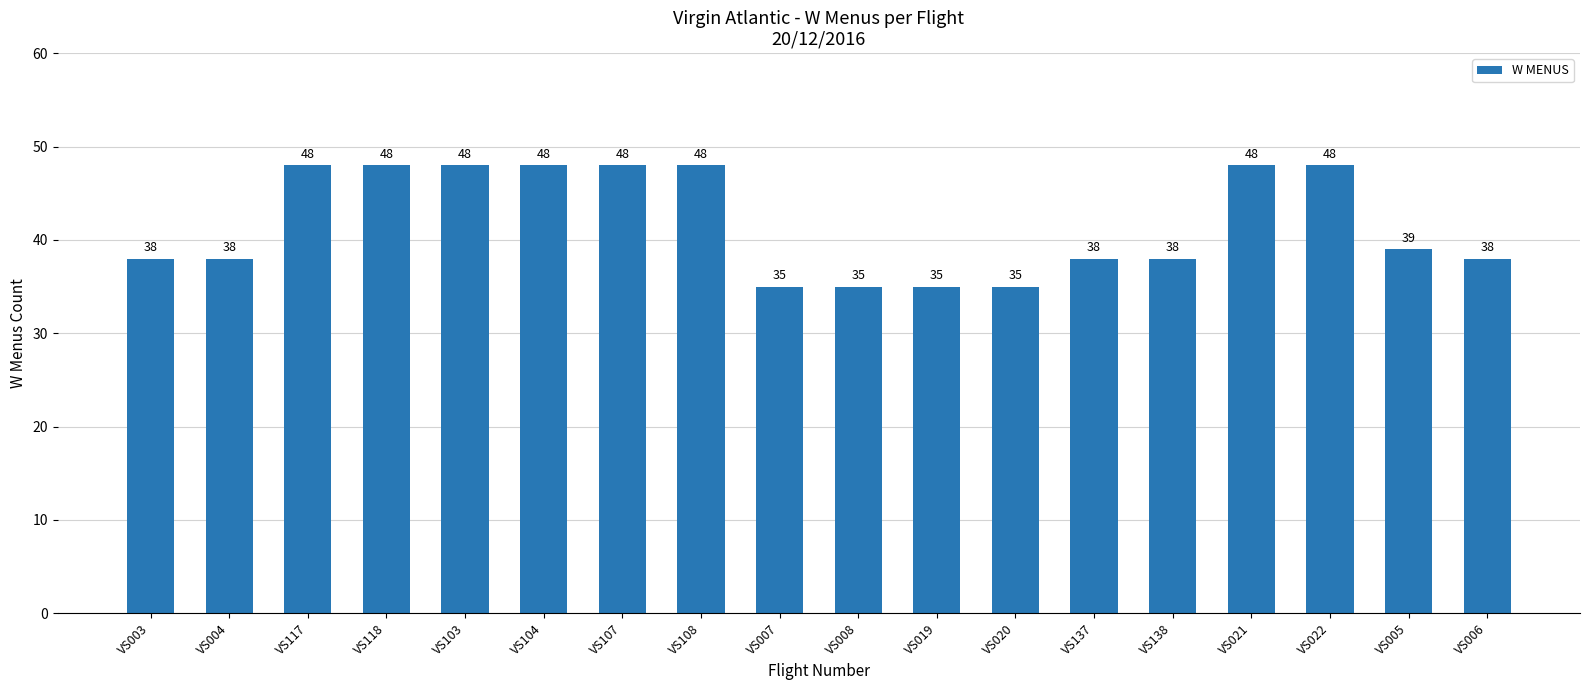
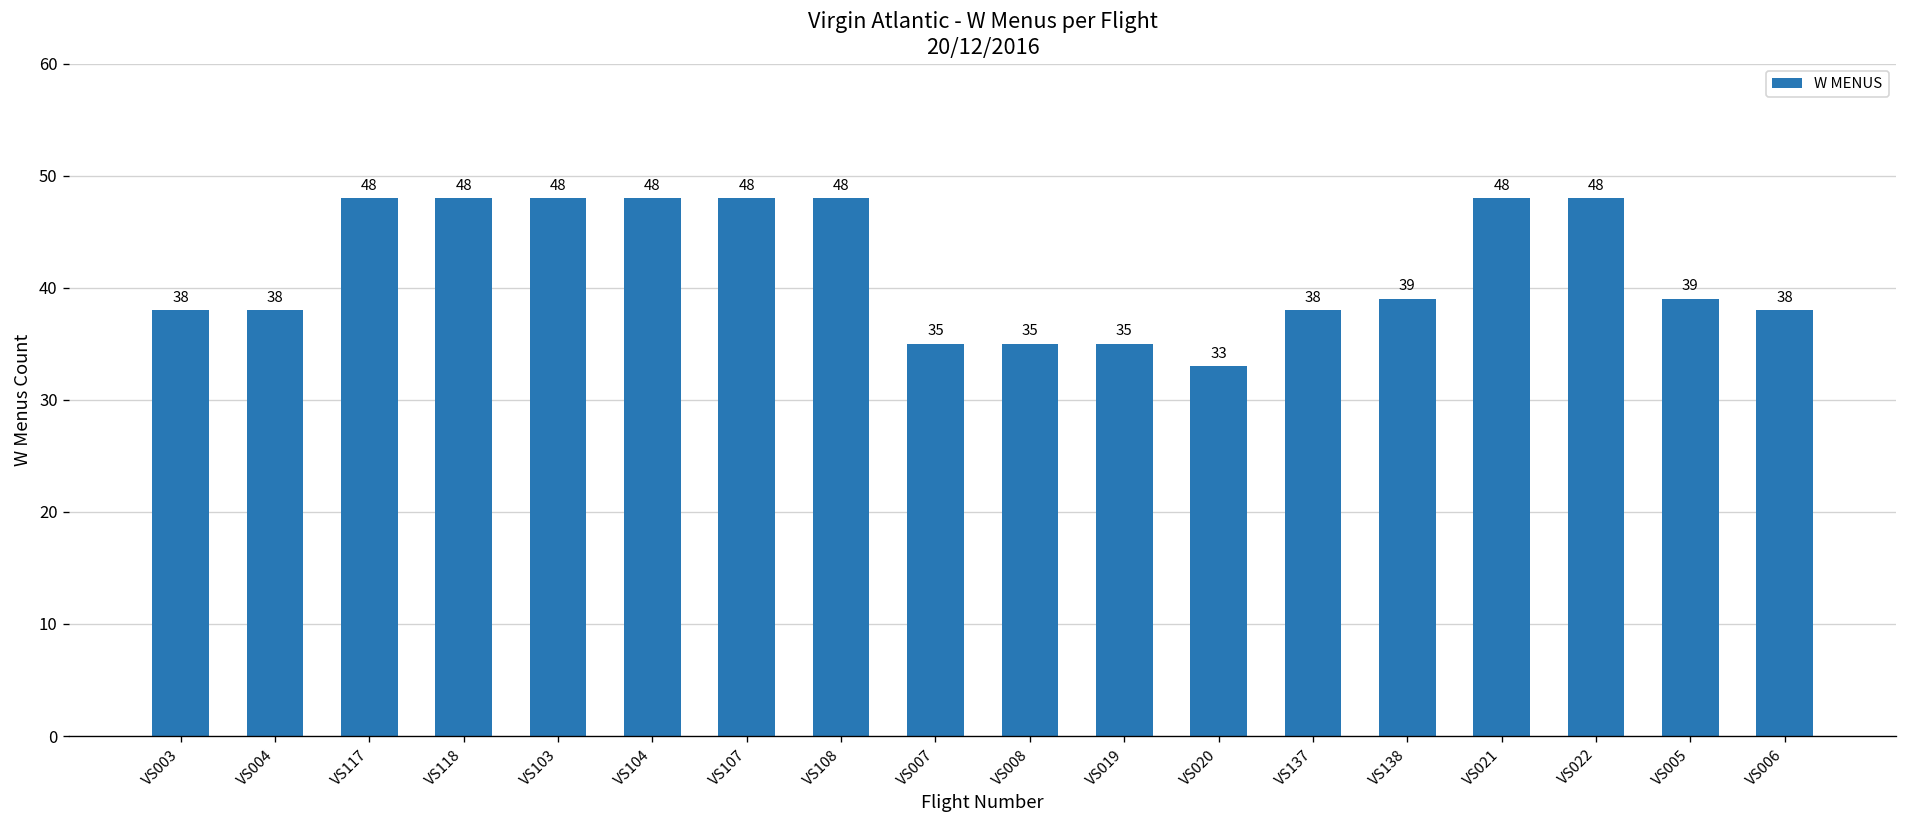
  {
    "VS003": 38,
    "VS004": 38,
    "VS117": 48,
    "VS118": 48,
    "VS103": 48,
    "VS104": 48,
    "VS107": 48,
    "VS108": 48,
    "VS007": 35,
    "VS008": 35,
    "VS019": 35,
-   "VS020": 35,
+   "VS020": 33,
    "VS137": 38,
-   "VS138": 38,
+   "VS138": 39,
    "VS021": 48,
    "VS022": 48,
    "VS005": 39,
    "VS006": 38
  }
